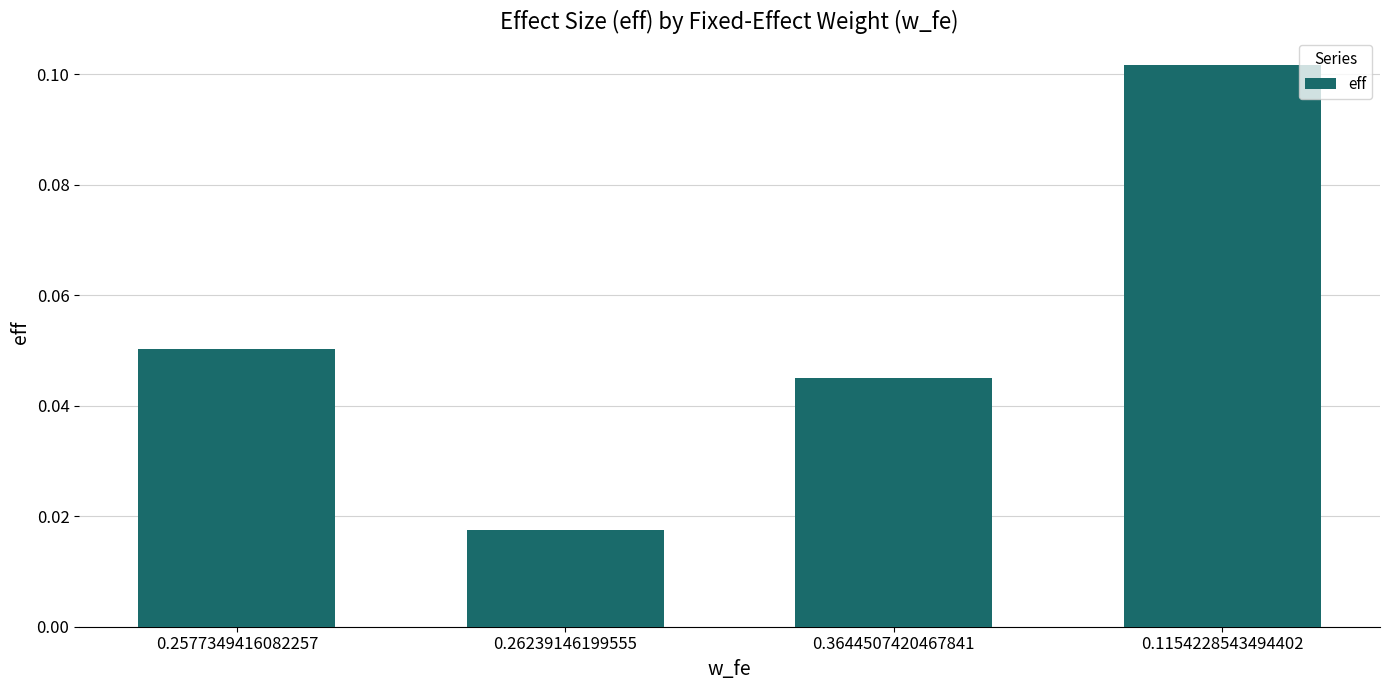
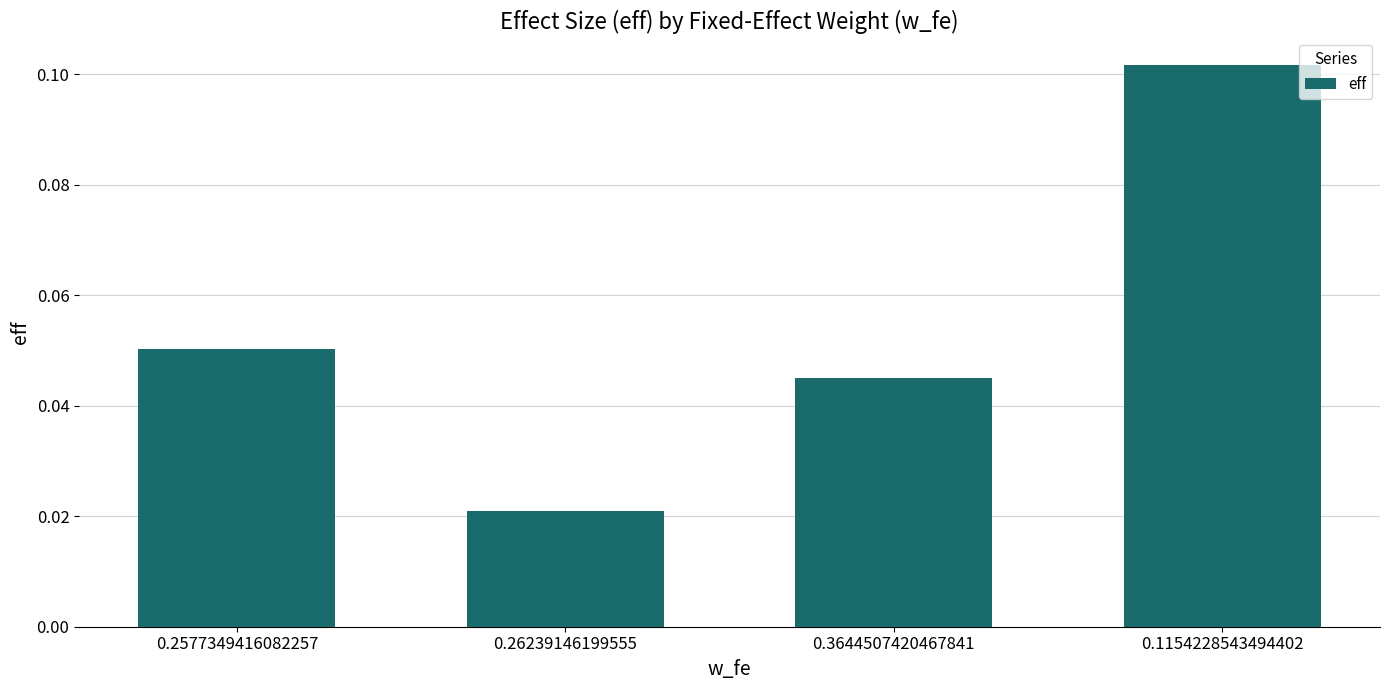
  {
    "0.2577349416082257": 0.050,
-   "0.26239146199555": 0.017,
+   "0.26239146199555": 0.021,
    "0.3644507420467841": 0.045,
    "0.1154228543494402": 0.102
  }
